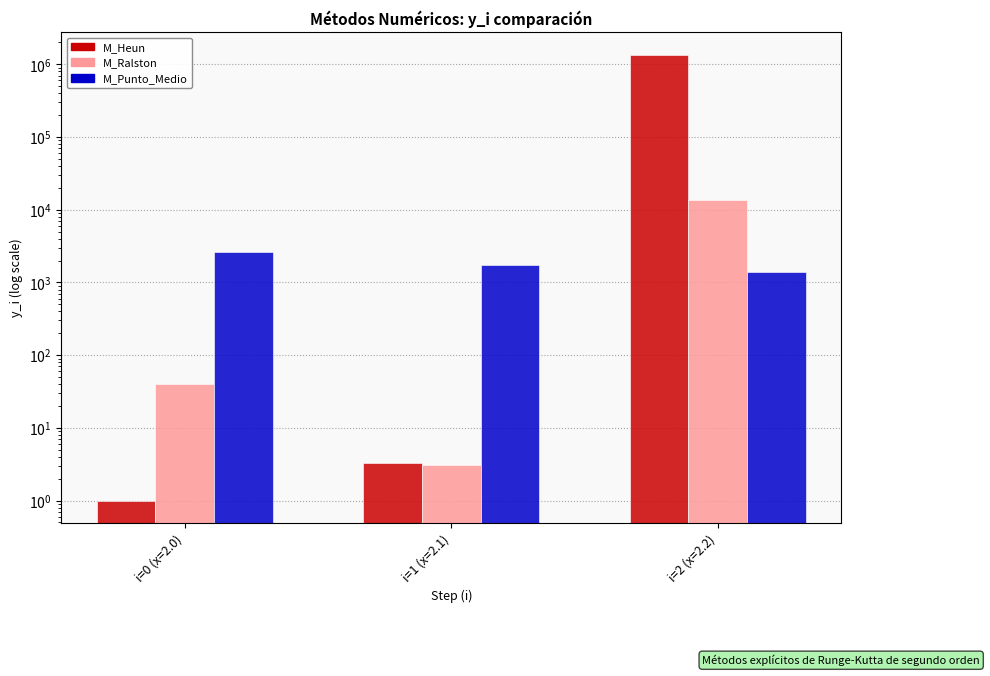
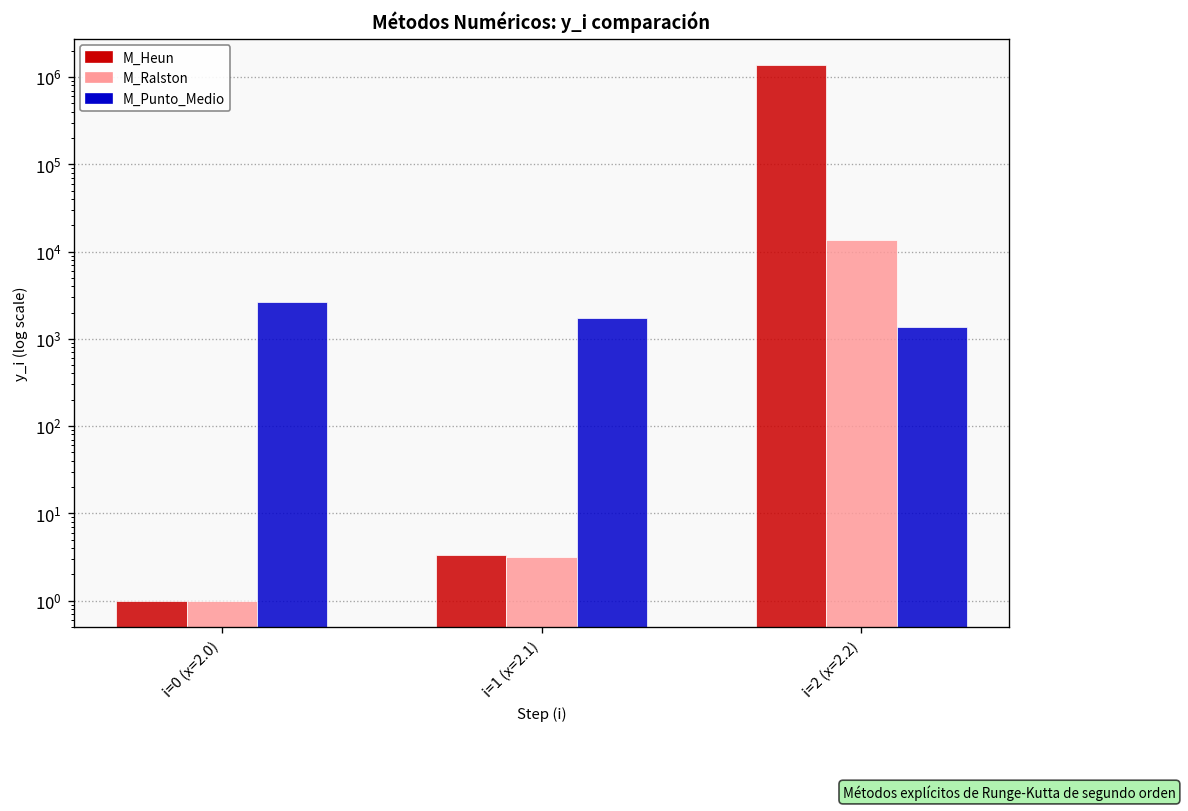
  {
    "M_Heun": {
      "i=0 (x=2.0)": 1,
      "i=1 (x=2.1)": 3,
      "i=2 (x=2.2)": 1400000
    },
    "M_Ralston": {
-     "i=0 (x=2.0)": 40,
+     "i=0 (x=2.0)": 1,
      "i=1 (x=2.1)": 3,
      "i=2 (x=2.2)": 13000
    },
    "M_Punto_Medio": {
      "i=0 (x=2.0)": 2600,
      "i=1 (x=2.1)": 1700,
      "i=2 (x=2.2)": 1400
    }
  }
